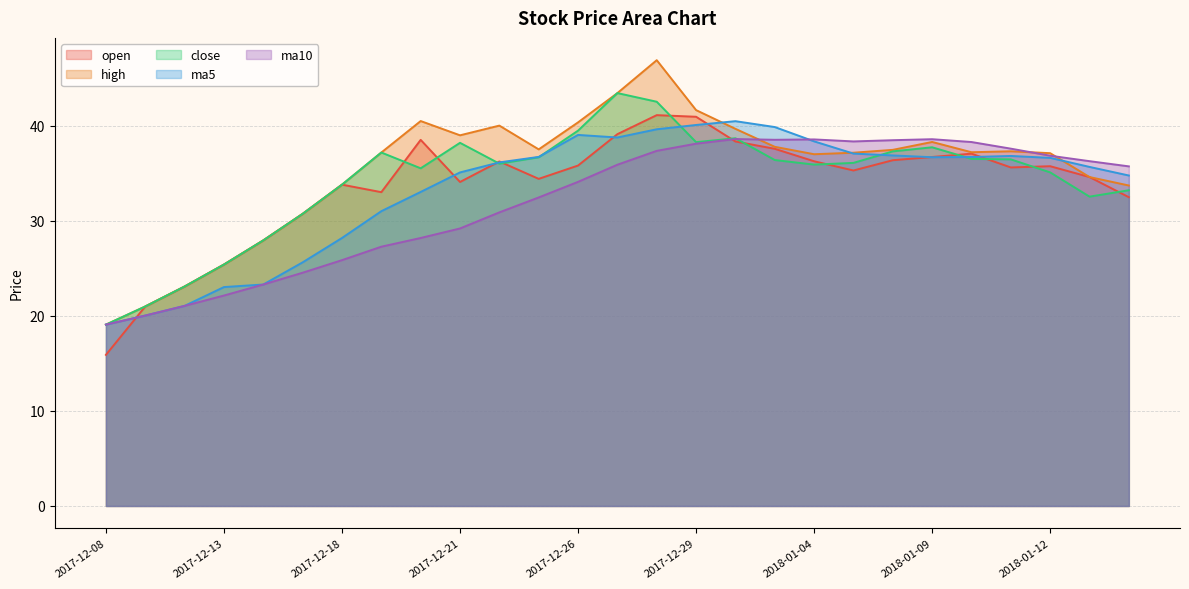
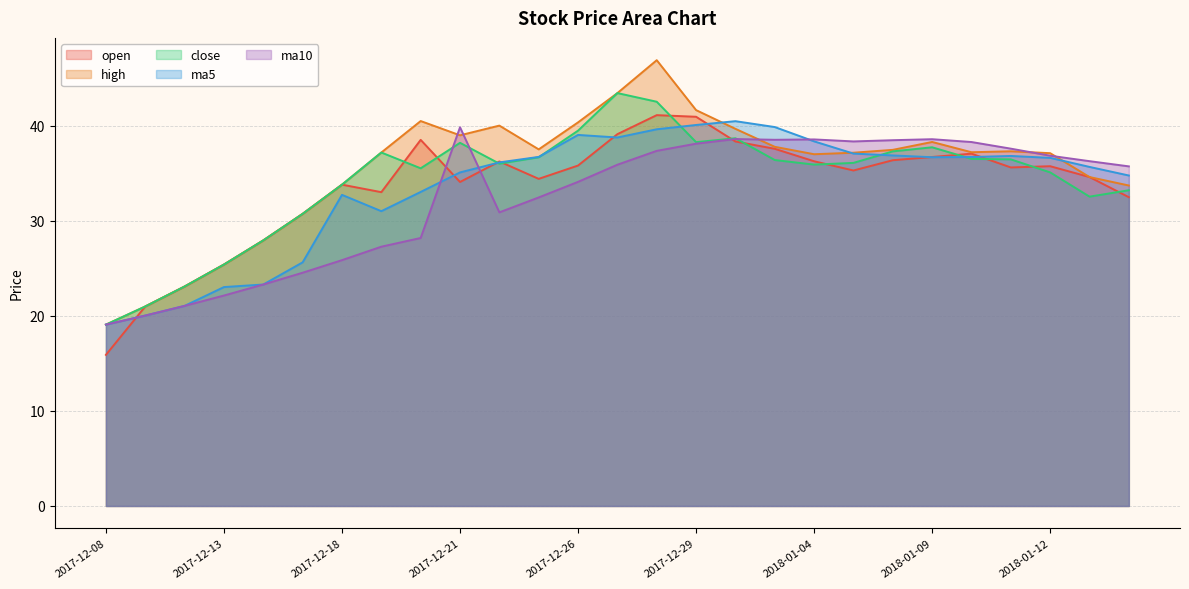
  {
    "close": {
      "2017-12-21": 38,
      "2017-12-26": 39,
      "2018-01-04": 36,
      "2018-01-09": 38,
      "2018-01-12": 35
    },
    "ma5": {
      "2017-12-13": 23,
-     "2017-12-18": 28,
+     "2017-12-18": 33,
      "2017-12-21": 35,
      "2017-12-26": 39,
      "2017-12-29": 40
    },
    "ma10": {
      "2017-12-13": 22,
      "2017-12-18": 26,
-     "2017-12-21": 29,
+     "2017-12-21": 40,
      "2017-12-26": 34,
      "2018-01-09": 39
    }
  }
